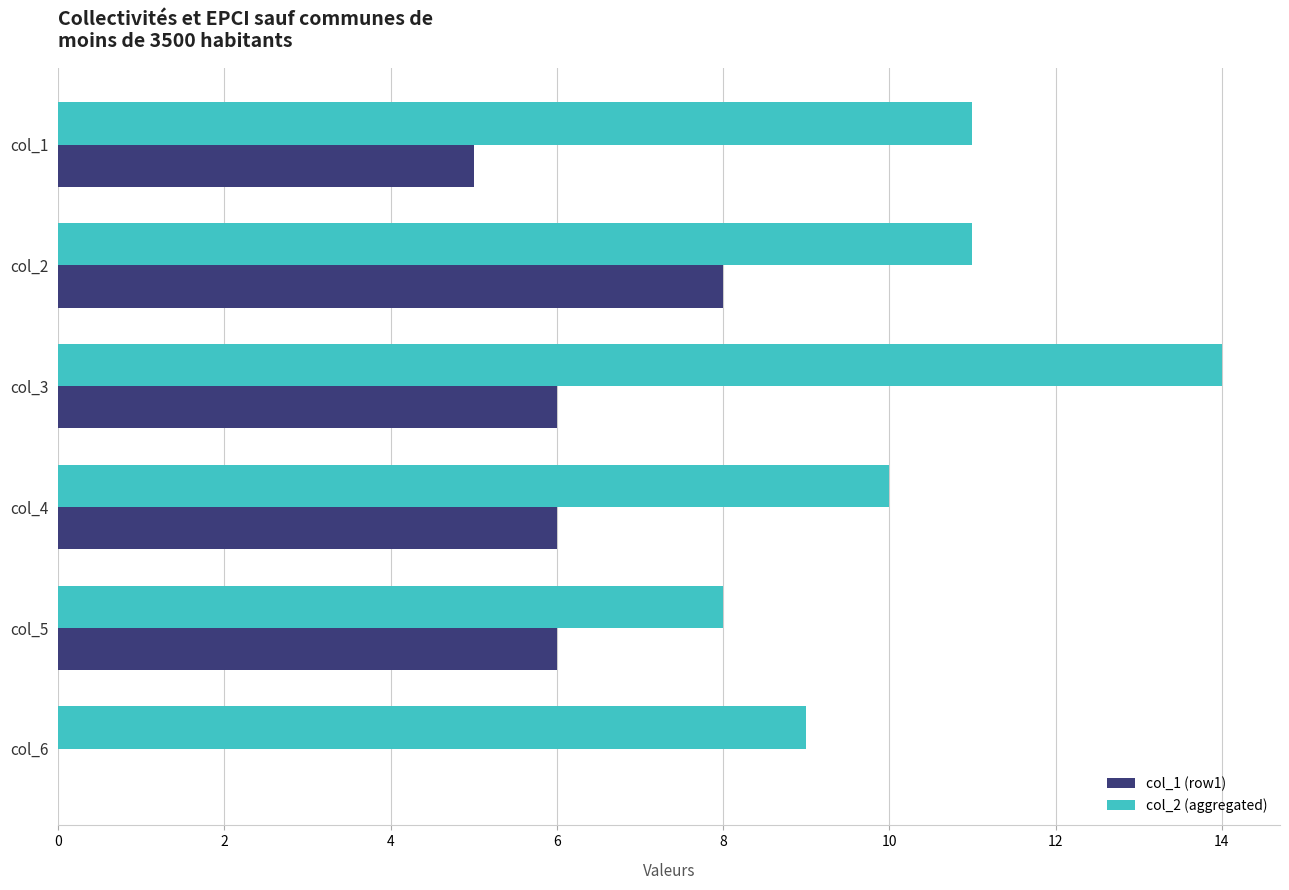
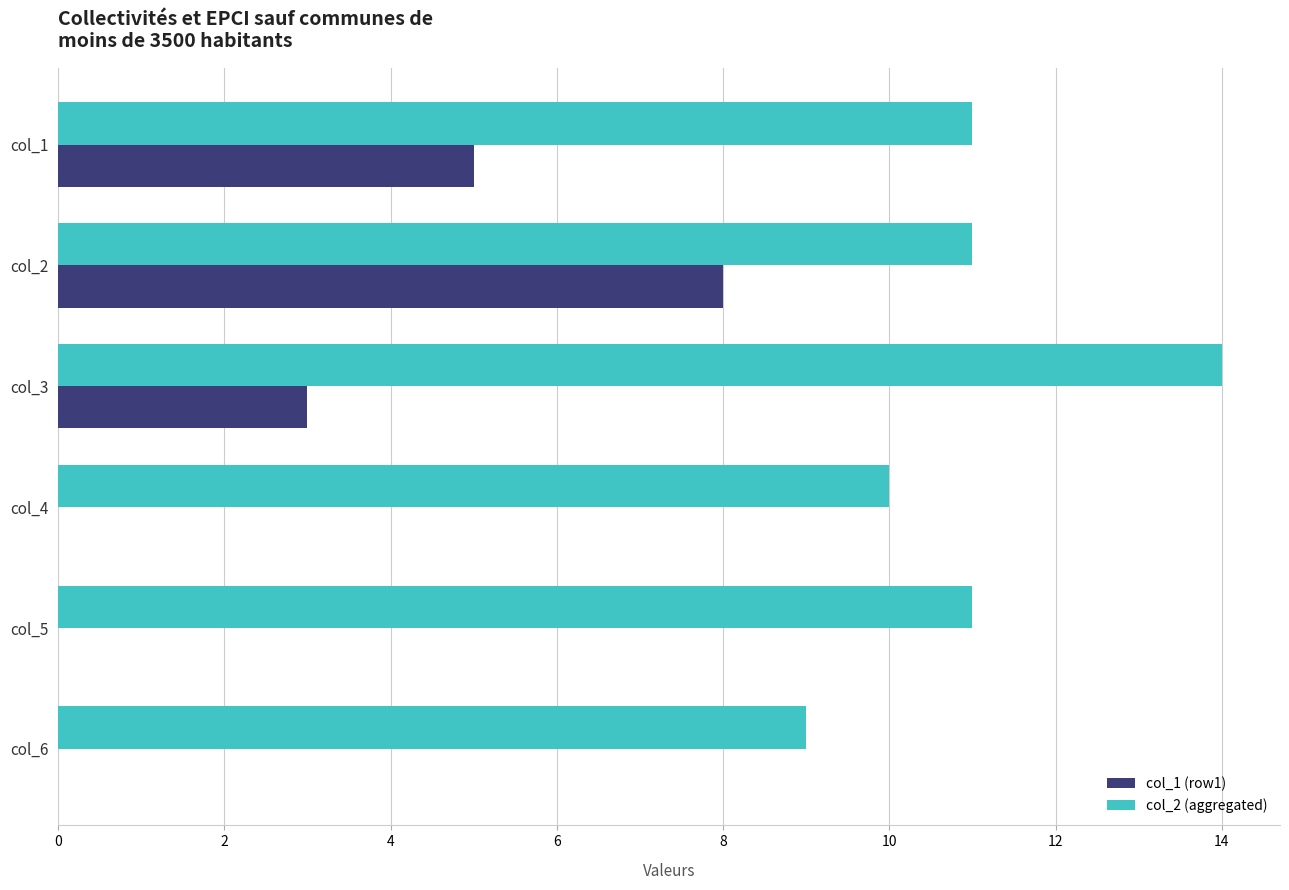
  {
    "col_1 (row1)": {
      "col_1": 5,
      "col_2": 8,
-     "col_3": 6,
-     "col_4": 6,
-     "col_5": 6,
+     "col_3": 3,
+     "col_4": 0,
+     "col_5": 0,
      "col_6": 0
    },
    "col_2 (aggregated)": {
      "col_1": 11,
      "col_2": 11,
      "col_3": 14,
      "col_4": 10,
-     "col_5": 8,
+     "col_5": 11,
      "col_6": 9
    }
  }
